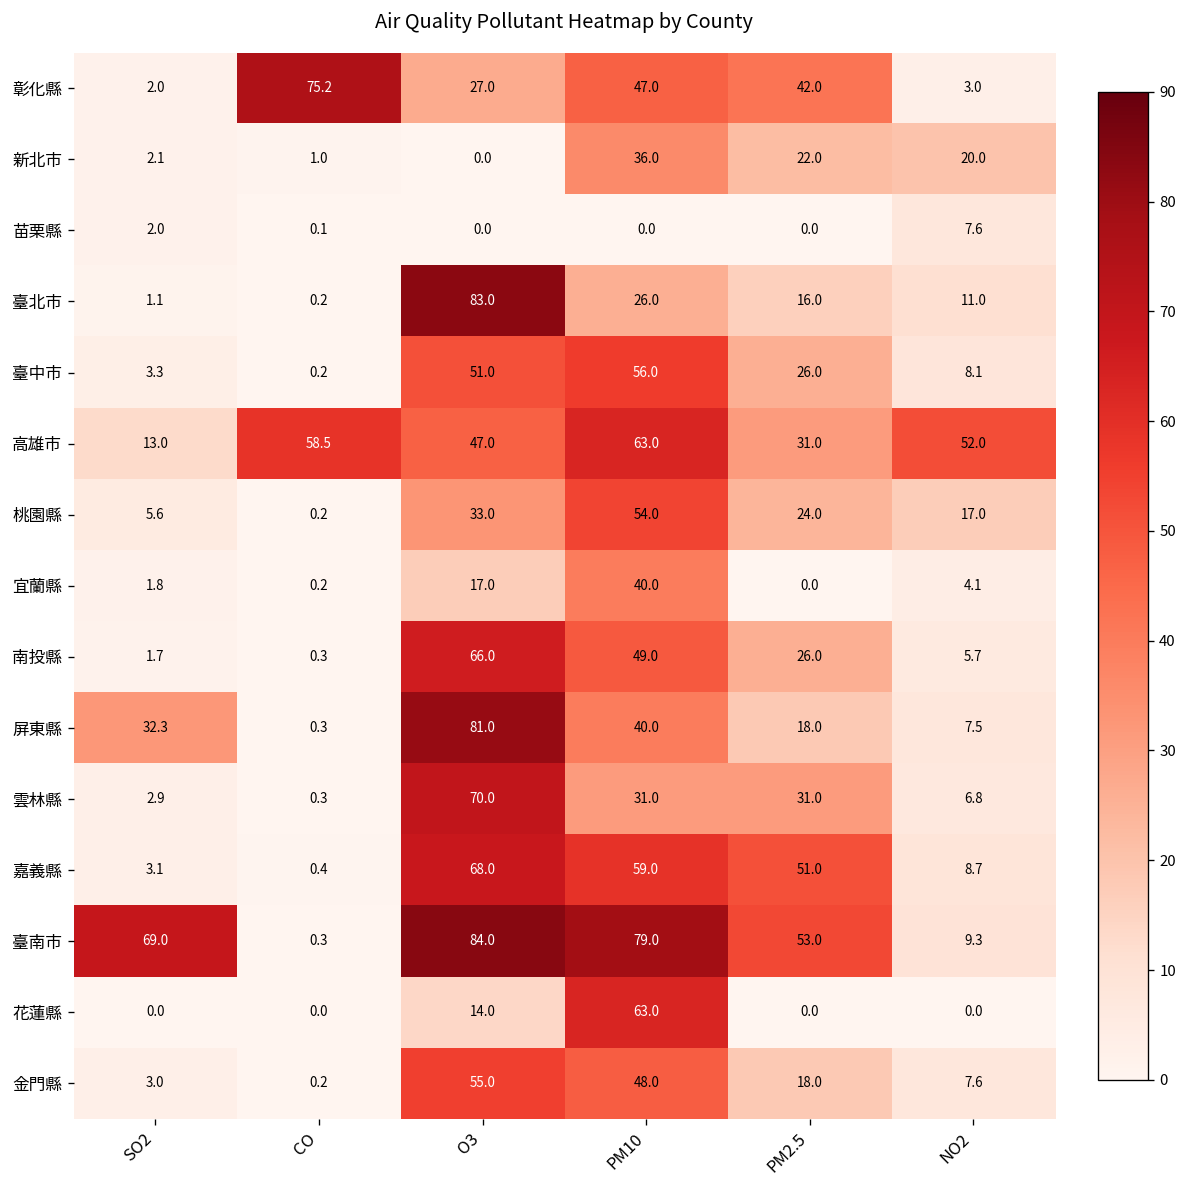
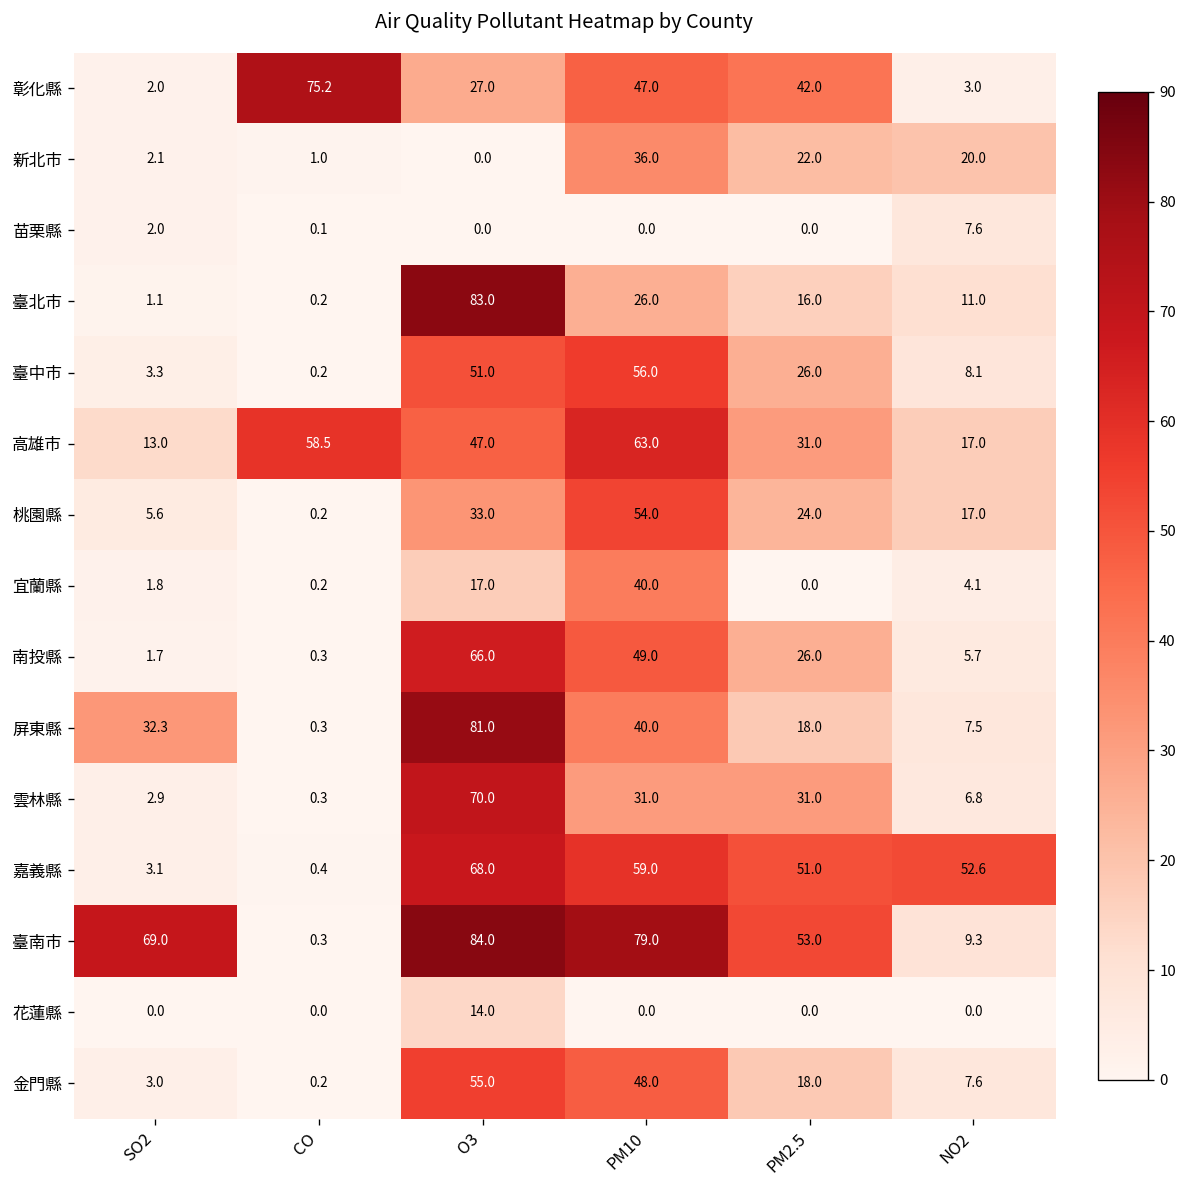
  {
    "彰化縣": {
      "SO2": 2.0,
      "CO": 75.2,
      "O3": 27.0,
      "PM10": 47.0,
      "PM2.5": 42.0,
      "NO2": 3.0
    },
    "新北市": {
      "SO2": 2.1,
      "CO": 1.0,
      "O3": 0.0,
      "PM10": 36.0,
      "PM2.5": 22.0,
      "NO2": 20.0
    },
    "苗栗縣": {
      "SO2": 2.0,
      "CO": 0.1,
      "O3": 0.0,
      "PM10": 0.0,
      "PM2.5": 0.0,
      "NO2": 7.6
    },
    "臺北市": {
      "SO2": 1.1,
      "CO": 0.2,
      "O3": 83.0,
      "PM10": 26.0,
      "PM2.5": 16.0,
      "NO2": 11.0
    },
    "臺中市": {
      "SO2": 3.3,
      "CO": 0.2,
      "O3": 51.0,
      "PM10": 56.0,
      "PM2.5": 26.0,
      "NO2": 8.1
    },
    "高雄市": {
      "SO2": 13.0,
      "CO": 58.5,
      "O3": 47.0,
      "PM10": 63.0,
      "PM2.5": 31.0,
-     "NO2": 52.0
+     "NO2": 17.0
    },
    "桃園縣": {
      "SO2": 5.6,
      "CO": 0.2,
      "O3": 33.0,
      "PM10": 54.0,
      "PM2.5": 24.0,
      "NO2": 17.0
    },
    "宜蘭縣": {
      "SO2": 1.8,
      "CO": 0.2,
      "O3": 17.0,
      "PM10": 40.0,
      "PM2.5": 0.0,
      "NO2": 4.1
    },
    "南投縣": {
      "SO2": 1.7,
      "CO": 0.3,
      "O3": 66.0,
      "PM10": 49.0,
      "PM2.5": 26.0,
      "NO2": 5.7
    },
    "屏東縣": {
      "SO2": 32.3,
      "CO": 0.3,
      "O3": 81.0,
      "PM10": 40.0,
      "PM2.5": 18.0,
      "NO2": 7.5
    },
    "雲林縣": {
      "SO2": 2.9,
      "CO": 0.3,
      "O3": 70.0,
      "PM10": 31.0,
      "PM2.5": 31.0,
      "NO2": 6.8
    },
    "嘉義縣": {
      "SO2": 3.1,
      "CO": 0.4,
      "O3": 68.0,
      "PM10": 59.0,
      "PM2.5": 51.0,
-     "NO2": 8.7
+     "NO2": 52.6
    },
    "臺南市": {
      "SO2": 69.0,
      "CO": 0.3,
      "O3": 84.0,
      "PM10": 79.0,
      "PM2.5": 53.0,
      "NO2": 9.3
    },
    "花蓮縣": {
      "SO2": 0.0,
      "CO": 0.0,
      "O3": 14.0,
-     "PM10": 63.0,
+     "PM10": 0.0,
      "PM2.5": 0.0,
      "NO2": 0.0
    },
    "金門縣": {
      "SO2": 3.0,
      "CO": 0.2,
      "O3": 55.0,
      "PM10": 48.0,
      "PM2.5": 18.0,
      "NO2": 7.6
    }
  }
